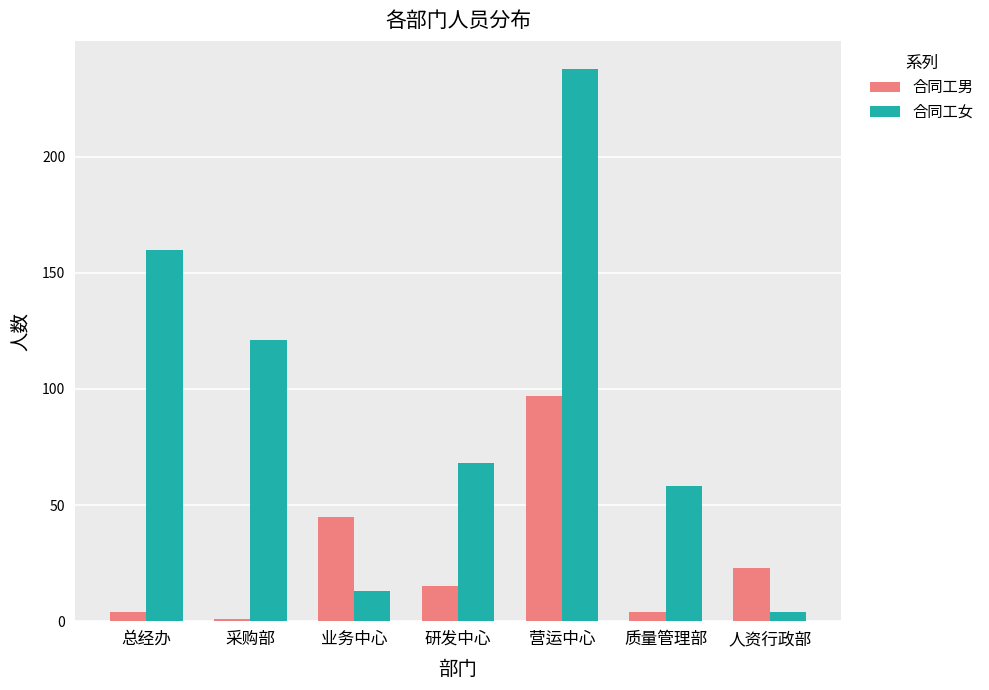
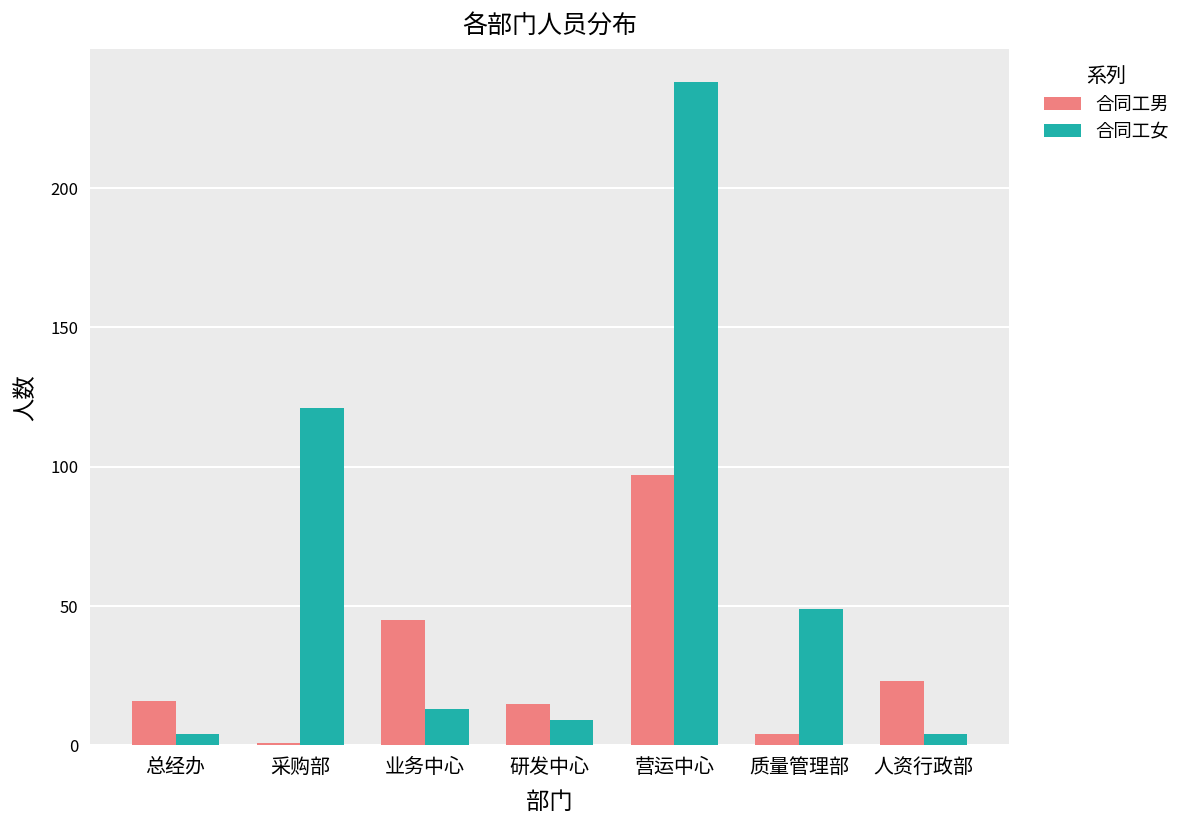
  {
    "合同工男": {
-     "总经办": 4,
+     "总经办": 16,
      "业务中心": 45,
      "研发中心": 15,
      "营运中心": 97,
      "质量管理部": 4,
      "人资行政部": 23
    },
    "合同工女": {
-     "总经办": 160,
+     "总经办": 4,
      "采购部": 121,
      "业务中心": 13,
-     "研发中心": 68,
+     "研发中心": 9,
      "营运中心": 238,
-     "质量管理部": 58,
+     "质量管理部": 49,
      "人资行政部": 4
    }
  }
